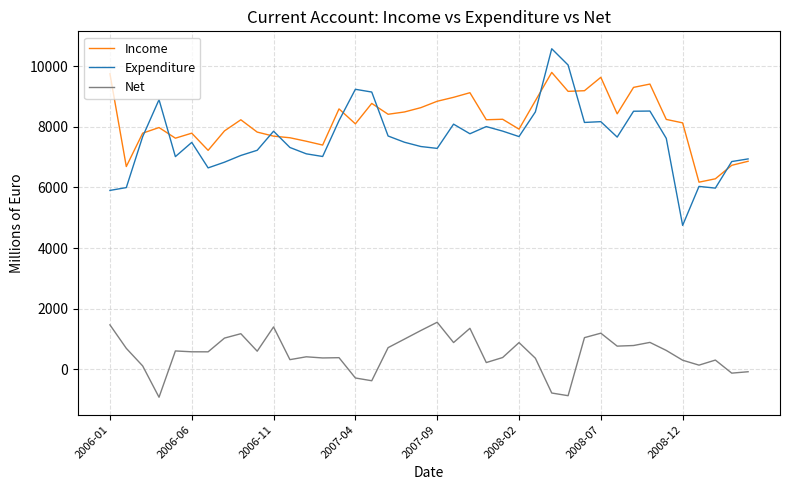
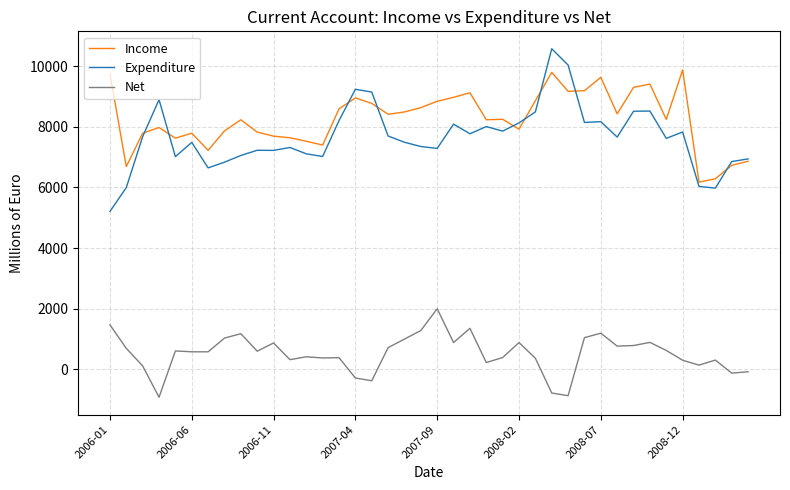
  {
    "Income": {
      "2006-06": 7800,
      "2006-11": 7700,
-     "2007-04": 8100,
+     "2007-04": 9000,
      "2007-09": 8800,
      "2008-02": 7900,
      "2008-07": 9600,
-     "2008-12": 8100
+     "2008-12": 9900
    },
    "Expenditure": {
-     "2006-01": 5900,
+     "2006-01": 5200,
      "2006-06": 7500,
-     "2006-11": 7900,
+     "2006-11": 7200,
      "2007-04": 9200,
      "2007-09": 7300,
-     "2008-02": 7700,
+     "2008-02": 8100,
      "2008-07": 8200,
-     "2008-12": 4800
+     "2008-12": 7800
    },
    "Net": {
      "2006-01": 1500,
      "2006-06": 600,
-     "2006-11": 1400,
+     "2006-11": 900,
      "2007-04": -300,
-     "2007-09": 1600,
+     "2007-09": 2000,
      "2008-02": 900,
      "2008-07": 1200,
      "2008-12": 300
    }
  }
